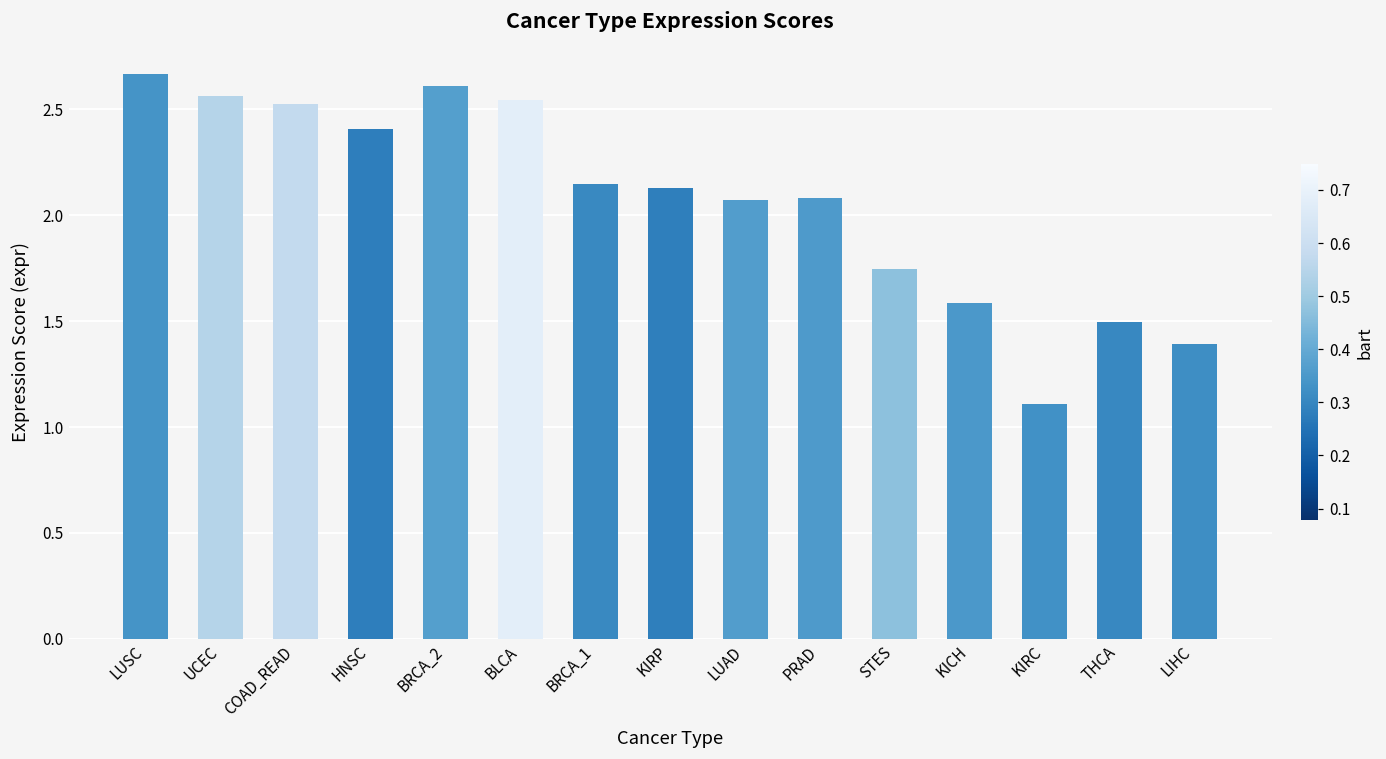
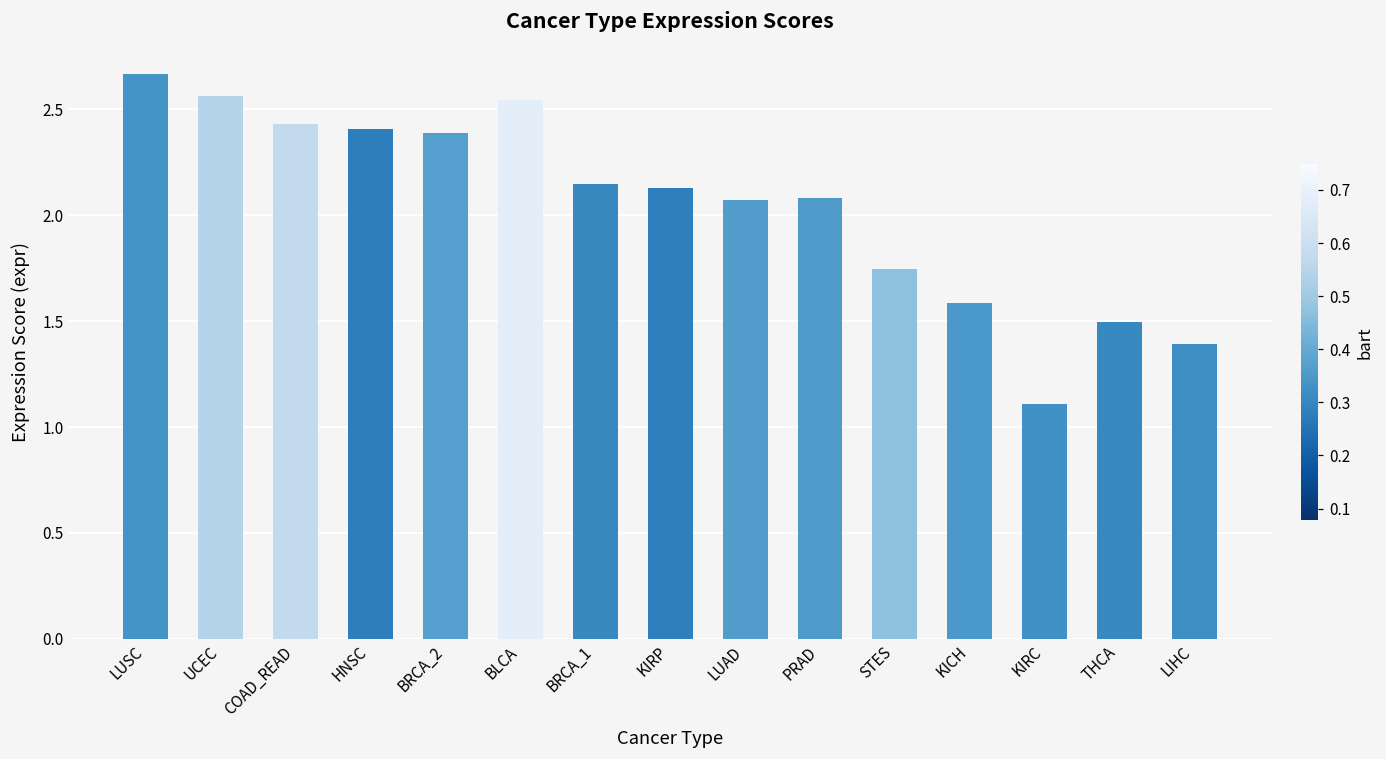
  {
    "LUSC": 2.67,
    "UCEC": 2.56,
-   "COAD_READ": 2.53,
+   "COAD_READ": 2.43,
    "HNSC": 2.41,
-   "BRCA_2": 2.61,
+   "BRCA_2": 2.39,
    "BLCA": 2.54,
    "BRCA_1": 2.15,
    "KIRP": 2.13,
    "LUAD": 2.07,
    "PRAD": 2.08,
    "STES": 1.75,
    "KICH": 1.59,
    "KIRC": 1.11,
    "THCA": 1.50,
    "LIHC": 1.39
  }
